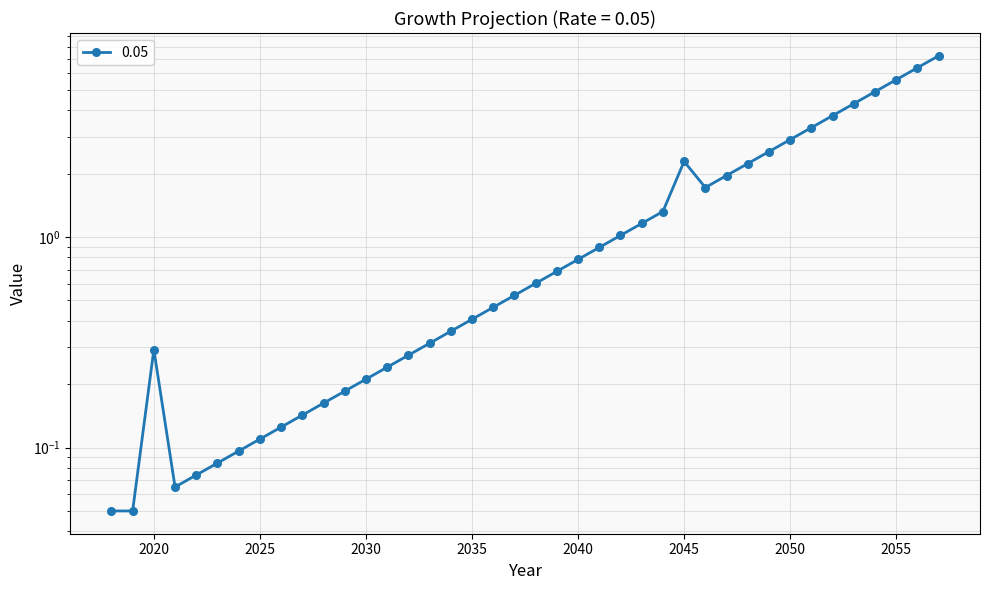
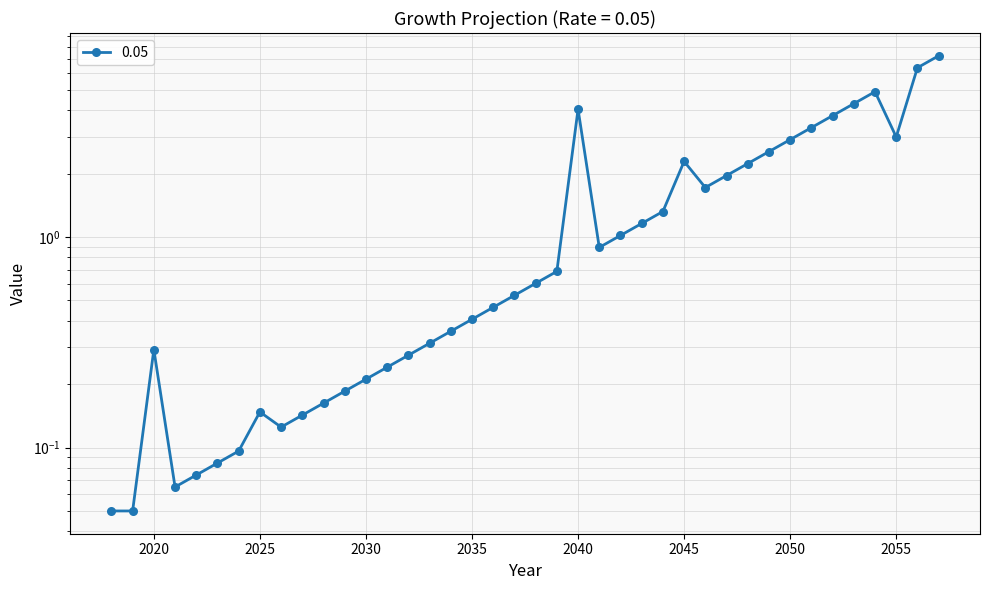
  {
    "2020": 0.29,
-   "2025": 0.11,
+   "2025": 0.15,
    "2030": 0.21,
    "2035": 0.41,
-   "2040": 0.78,
+   "2040": 4.1,
    "2045": 2.3,
    "2050": 2.9,
-   "2055": 5.6
+   "2055": 3.0
  }
